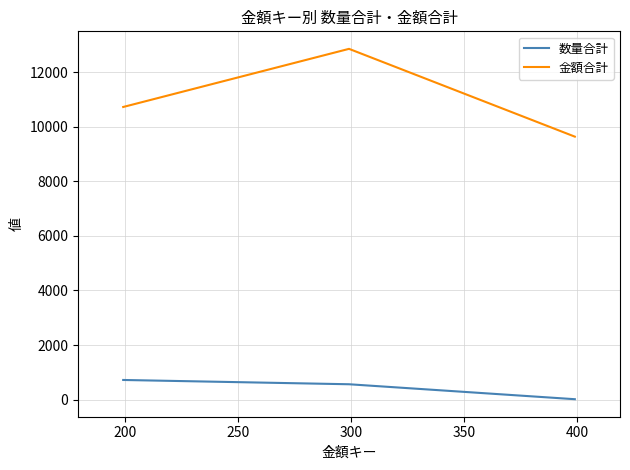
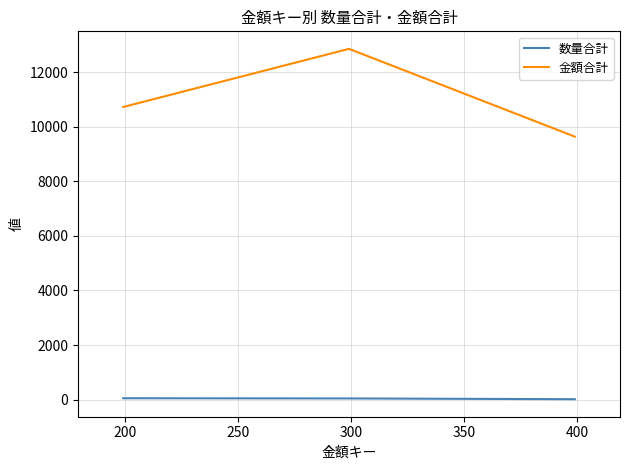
  {
    "数量合計": {
-     "200": 700,
-     "300": 600,
+     "200": 100,
+     "300": 0,
      "400": 0
    },
    "金額合計": {
      "200": 10700,
      "300": 12900,
      "400": 9600
    }
  }
